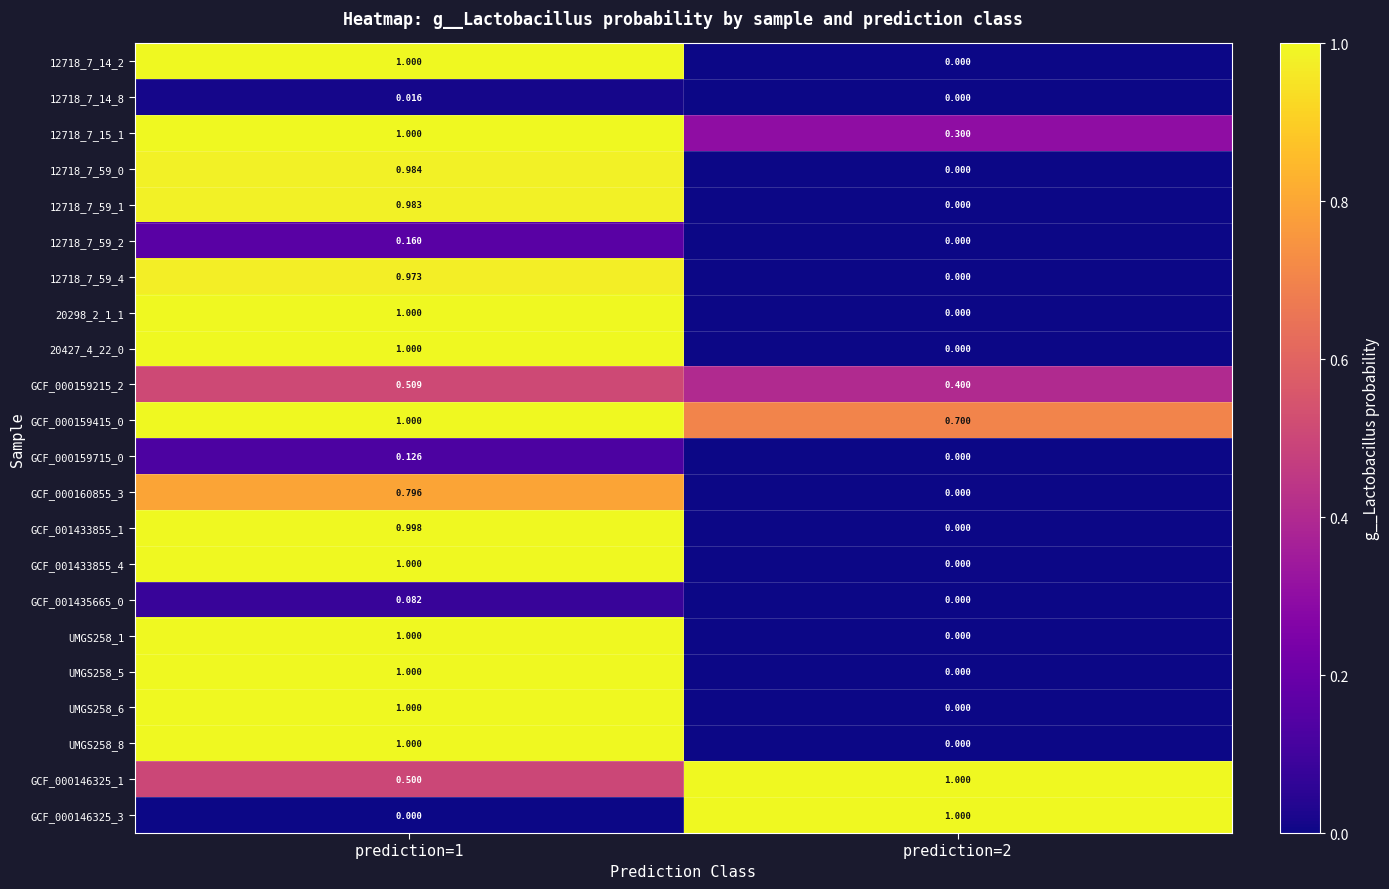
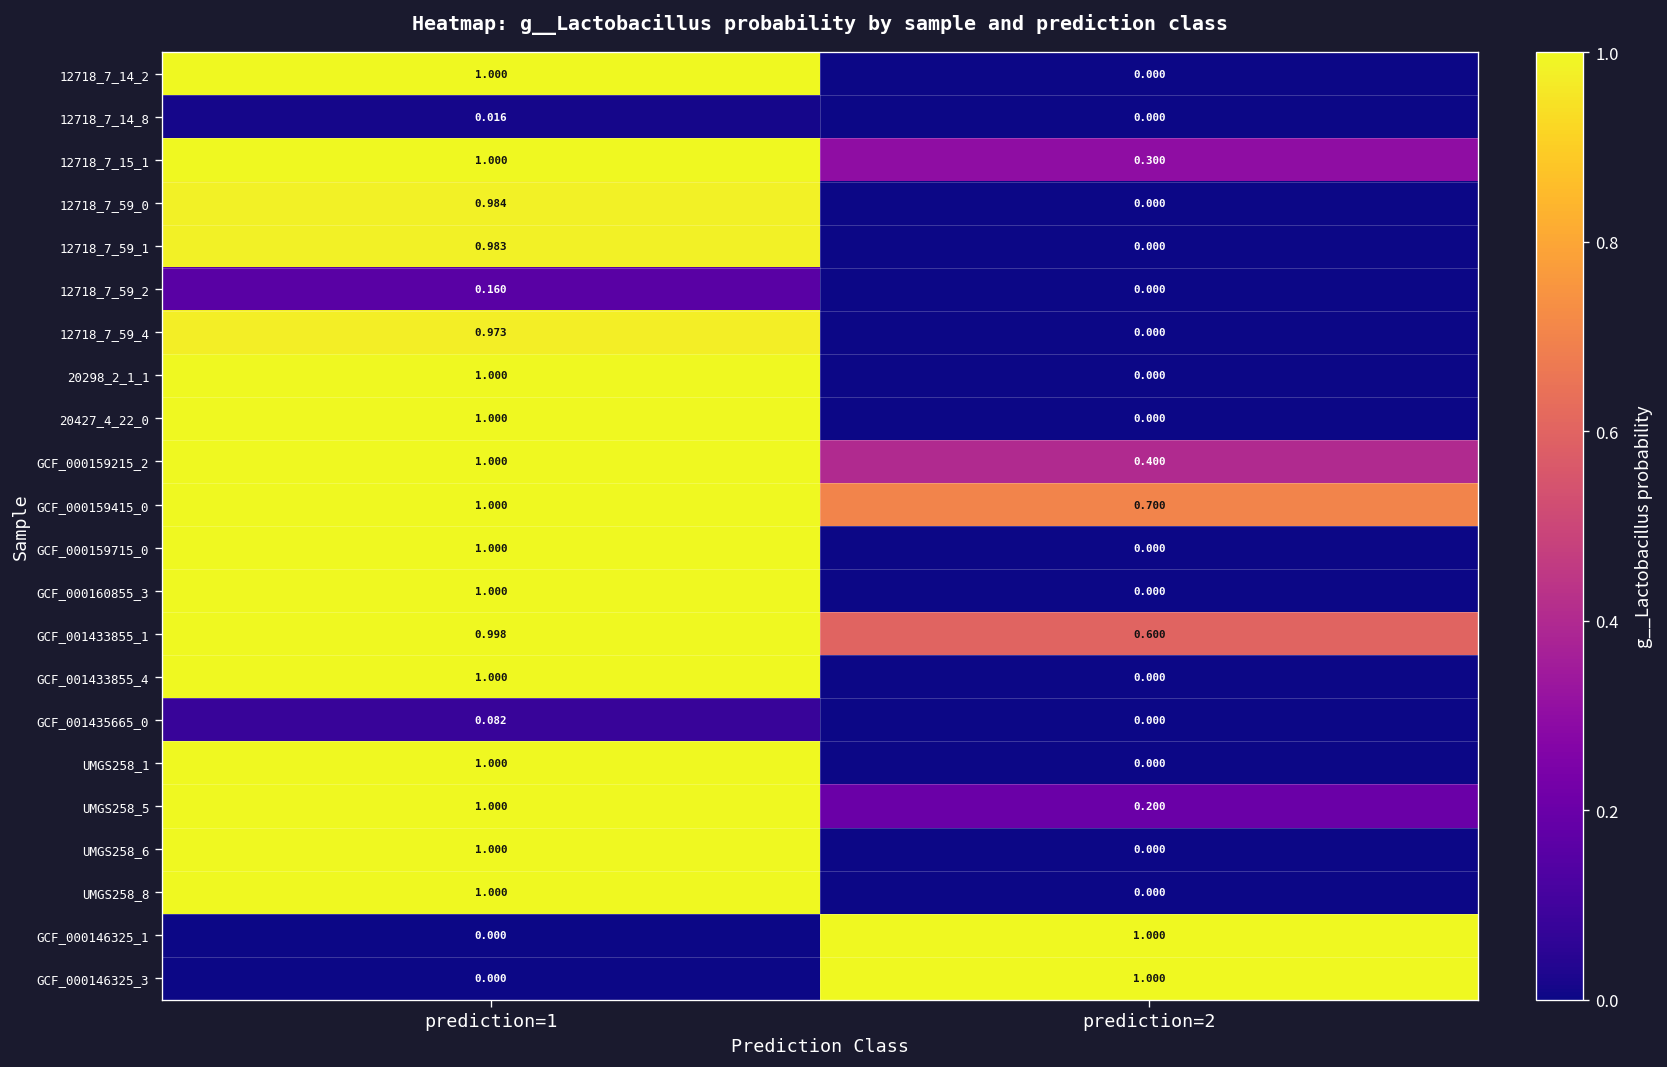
  {
    "12718_7_14_2": {
      "prediction=1": 1.000,
      "prediction=2": 0.000
    },
    "12718_7_14_8": {
      "prediction=1": 0.016,
      "prediction=2": 0.000
    },
    "12718_7_15_1": {
      "prediction=1": 1.000,
      "prediction=2": 0.300
    },
    "12718_7_59_0": {
      "prediction=1": 0.984,
      "prediction=2": 0.000
    },
    "12718_7_59_1": {
      "prediction=1": 0.983,
      "prediction=2": 0.000
    },
    "12718_7_59_2": {
      "prediction=1": 0.160,
      "prediction=2": 0.000
    },
    "12718_7_59_4": {
      "prediction=1": 0.973,
      "prediction=2": 0.000
    },
    "20298_2_1_1": {
      "prediction=1": 1.000,
      "prediction=2": 0.000
    },
    "20427_4_22_0": {
      "prediction=1": 1.000,
      "prediction=2": 0.000
    },
    "GCF_000159215_2": {
-     "prediction=1": 0.509,
+     "prediction=1": 1.000,
      "prediction=2": 0.400
    },
    "GCF_000159415_0": {
      "prediction=1": 1.000,
      "prediction=2": 0.700
    },
    "GCF_000159715_0": {
-     "prediction=1": 0.126,
+     "prediction=1": 1.000,
      "prediction=2": 0.000
    },
    "GCF_000160855_3": {
-     "prediction=1": 0.796,
+     "prediction=1": 1.000,
      "prediction=2": 0.000
    },
    "GCF_001433855_1": {
      "prediction=1": 0.998,
-     "prediction=2": 0.000
+     "prediction=2": 0.600
    },
    "GCF_001433855_4": {
      "prediction=1": 1.000,
      "prediction=2": 0.000
    },
    "GCF_001435665_0": {
      "prediction=1": 0.082,
      "prediction=2": 0.000
    },
    "UMGS258_1": {
      "prediction=1": 1.000,
      "prediction=2": 0.000
    },
    "UMGS258_5": {
      "prediction=1": 1.000,
-     "prediction=2": 0.000
+     "prediction=2": 0.200
    },
    "UMGS258_6": {
      "prediction=1": 1.000,
      "prediction=2": 0.000
    },
    "UMGS258_8": {
      "prediction=1": 1.000,
      "prediction=2": 0.000
    },
    "GCF_000146325_1": {
-     "prediction=1": 0.500,
+     "prediction=1": 0.000,
      "prediction=2": 1.000
    },
    "GCF_000146325_3": {
      "prediction=1": 0.000,
      "prediction=2": 1.000
    }
  }
